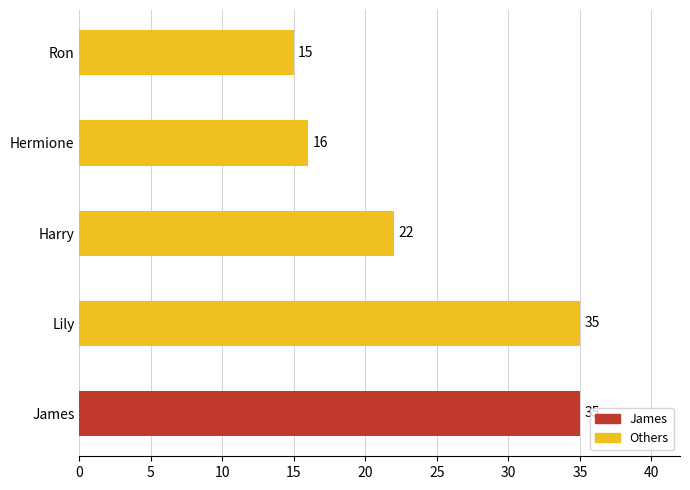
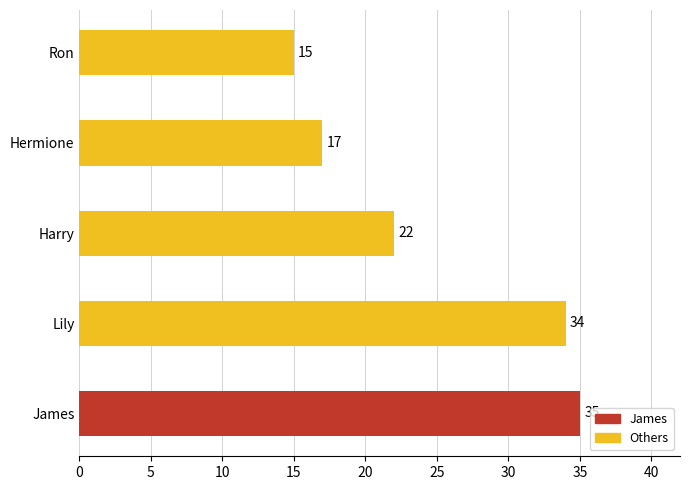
  {
    "Ron": 15,
-   "Hermione": 16,
+   "Hermione": 17,
    "Harry": 22,
-   "Lily": 35
+   "Lily": 34
  }
